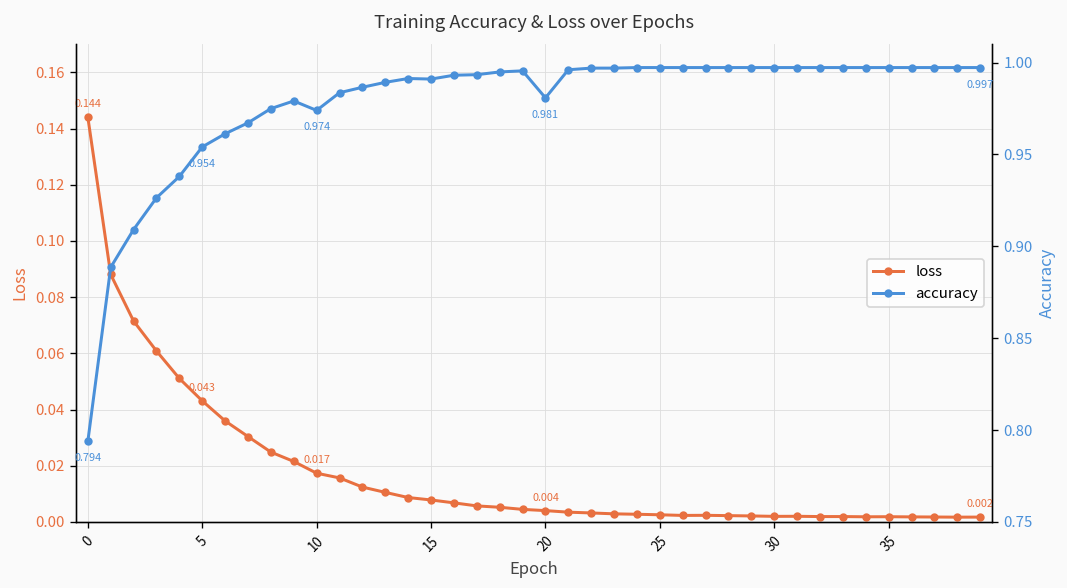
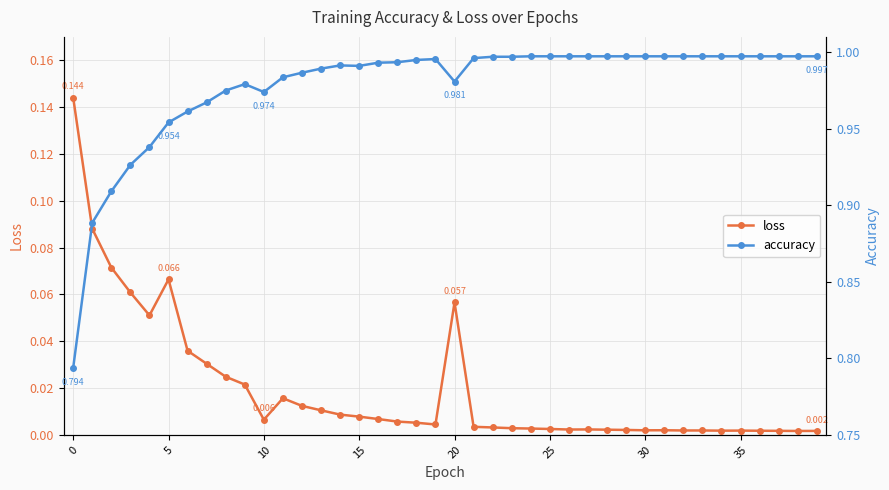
  {
    "loss": {
      "0": 0.144,
-     "5": 0.043,
-     "10": 0.017,
-     "20": 0.004
+     "5": 0.066,
+     "10": 0.006,
+     "20": 0.057
    },
    "accuracy": {
      "0": 0.794,
      "5": 0.954,
      "10": 0.974,
      "20": 0.981
    }
  }
